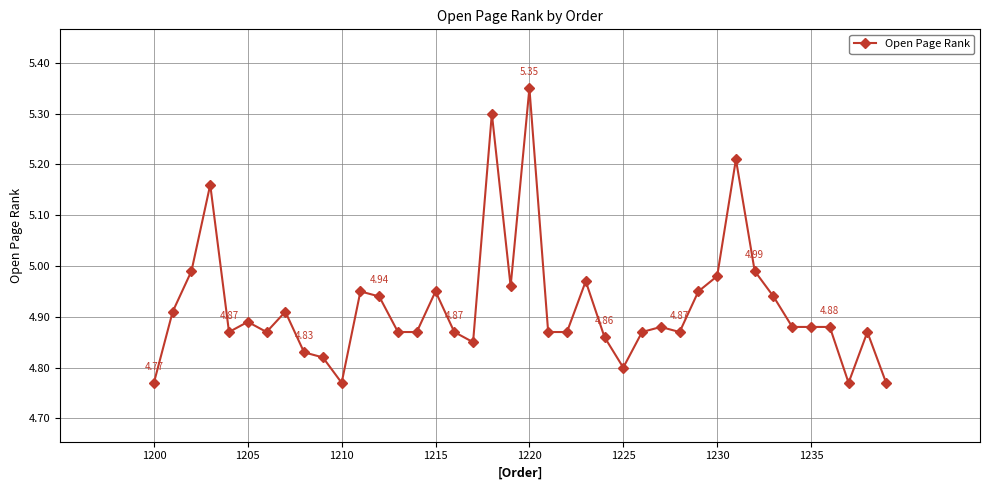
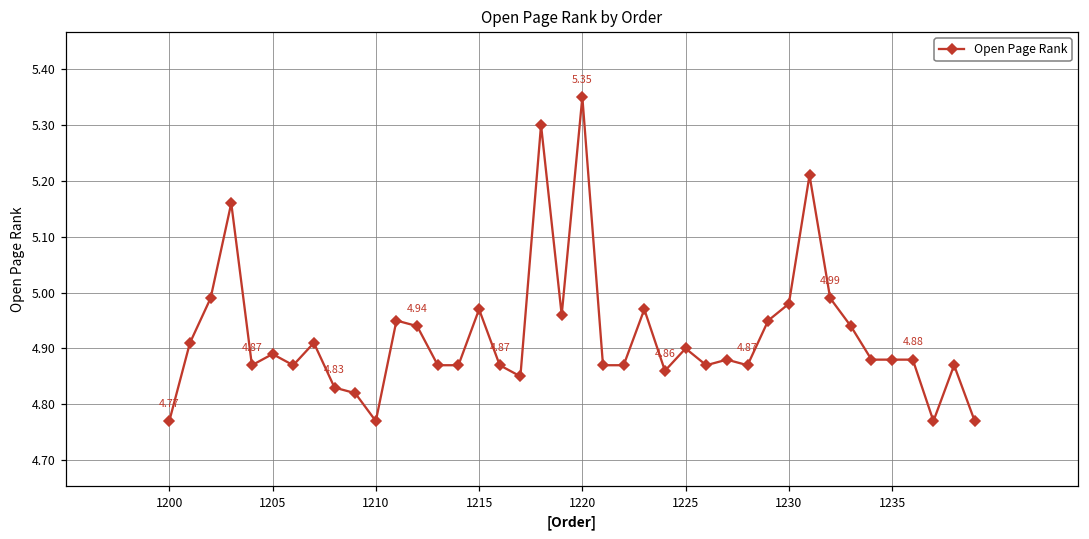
  {
    "1210": 4.77,
-   "1215": 4.95,
-   "1225": 4.8,
+   "1215": 4.97,
+   "1225": 4.9,
    "1230": 4.98
  }
